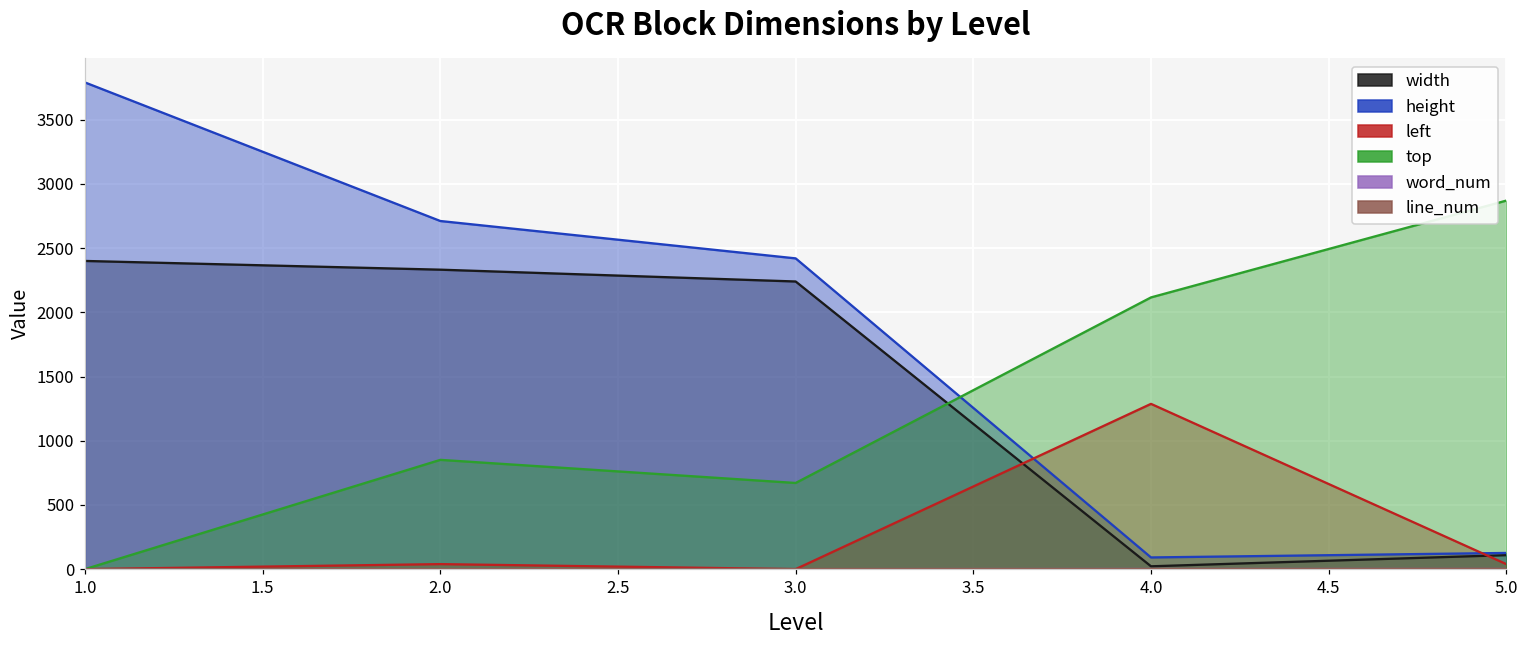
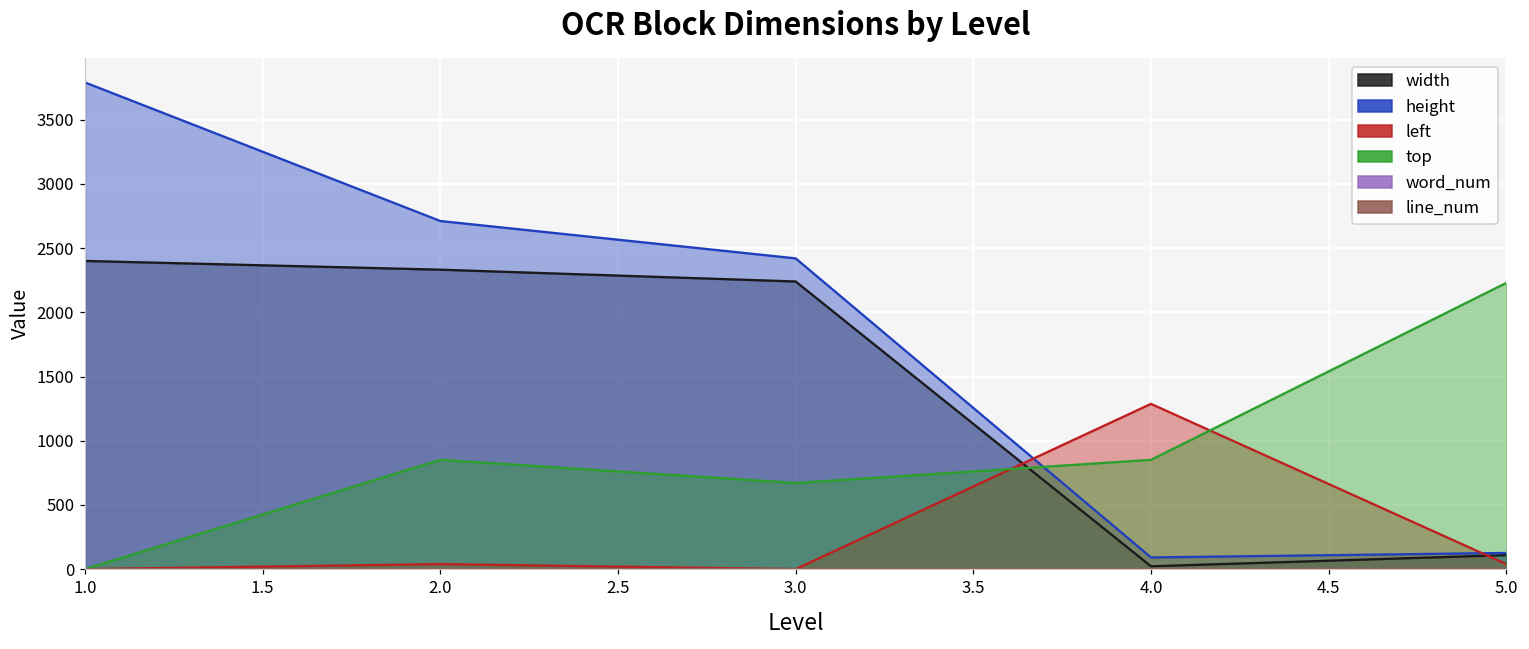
  {
    "width": {
      "1.0": 2400,
      "2.0": 2330,
      "3.0": 2240
    },
    "height": {
      "1.0": 3790,
      "2.0": 2710,
      "3.0": 2420,
      "4.0": 90
    },
    "top": {
      "2.0": 850,
      "3.0": 670,
-     "4.0": 2120,
-     "5.0": 2870
+     "4.0": 850,
+     "5.0": 2230
    }
  }
